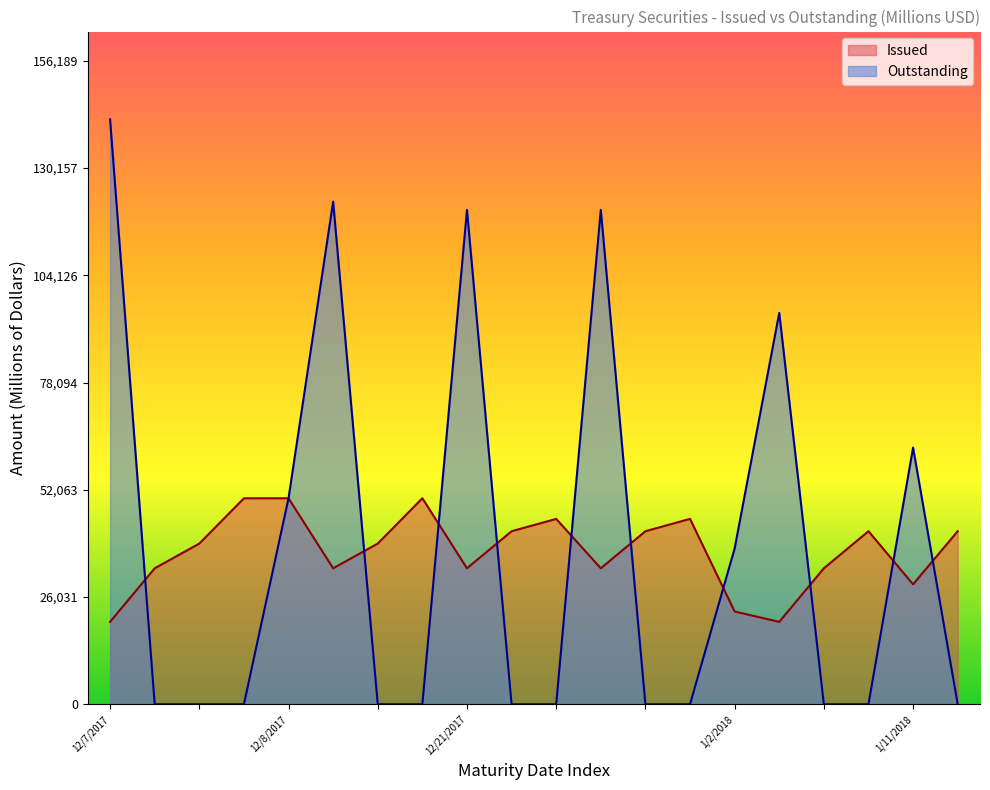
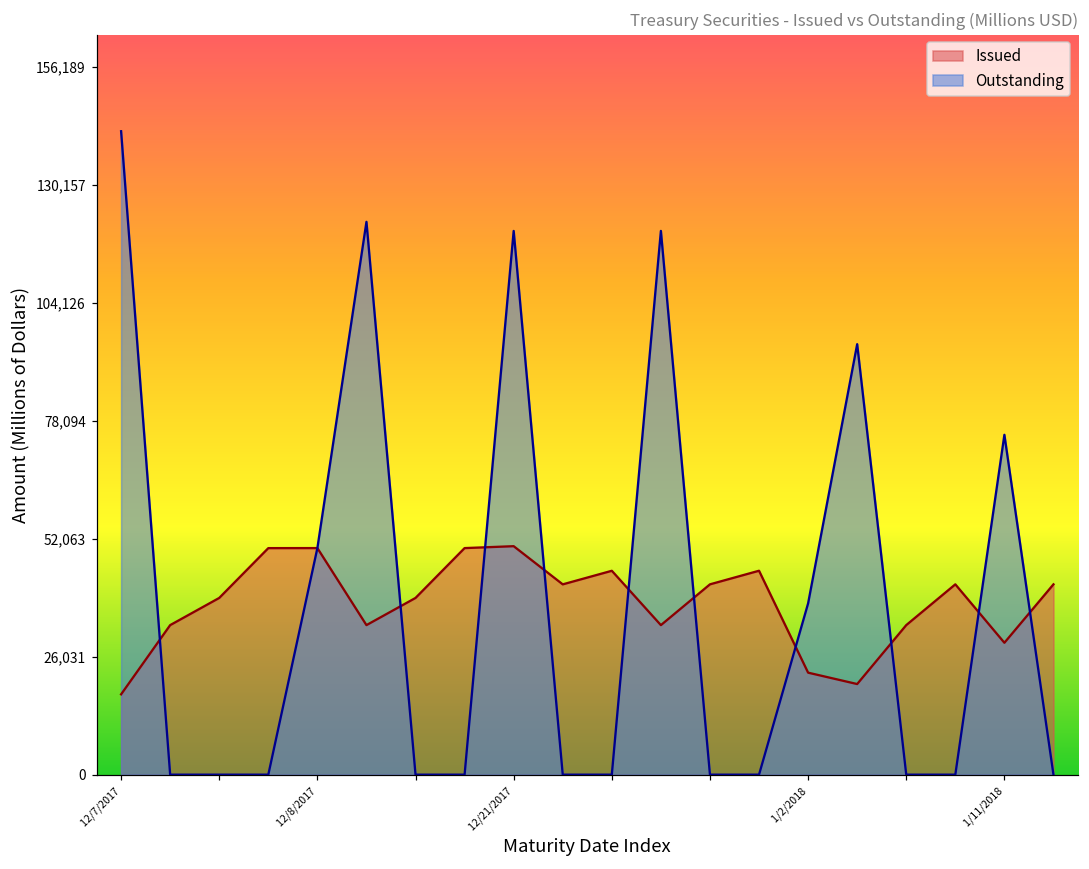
  {
    "Issued": {
-     "12/7/2017": "20,000",
-     "12/21/2017": "33,000",
+     "12/7/2017": "18,000",
+     "12/21/2017": "50,000",
      "1/2/2018": "23,000",
      "1/11/2018": "29,000"
    },
    "Outstanding": {
      "12/7/2017": "142,000",
      "12/21/2017": "120,000",
      "1/2/2018": "38,000",
-     "1/11/2018": "62,000"
+     "1/11/2018": "75,000"
    }
  }
